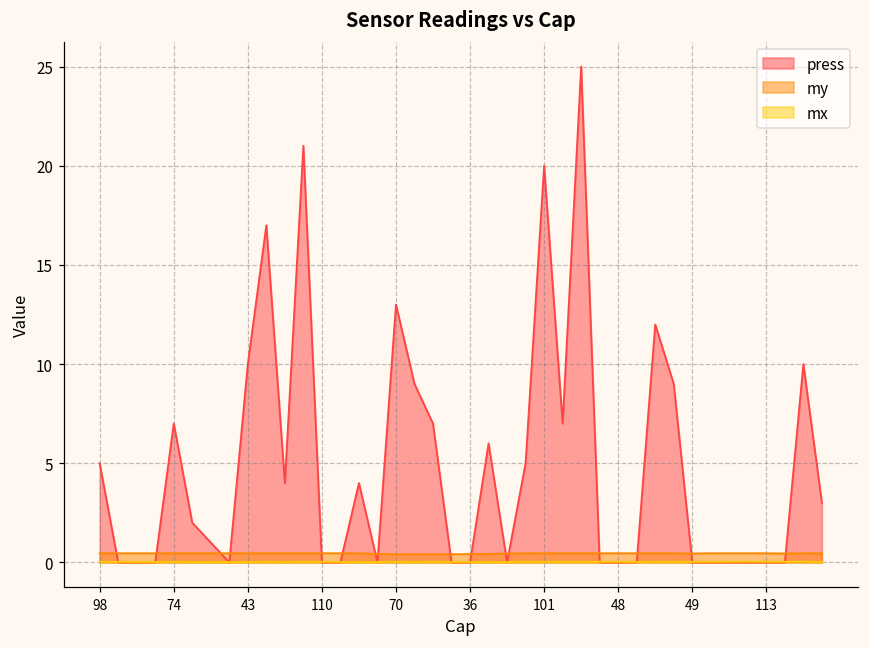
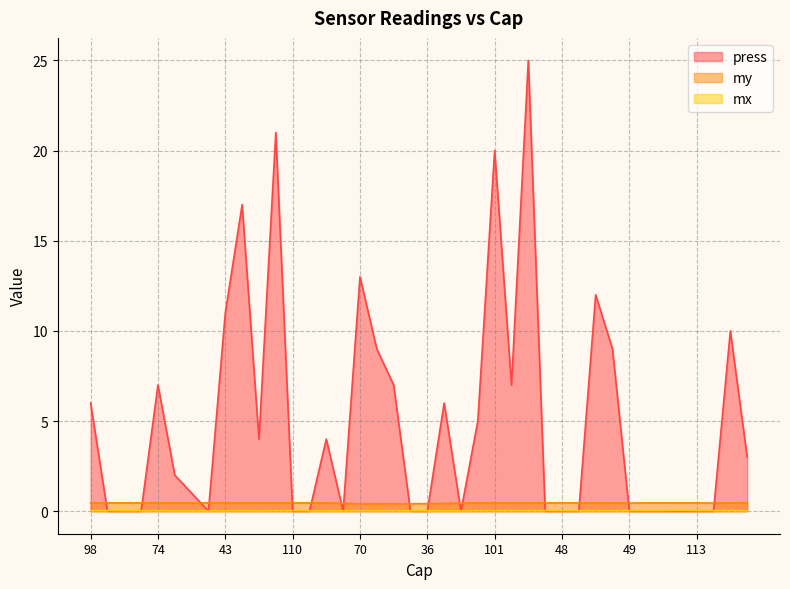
  {
    "press": {
-     "98": 5,
+     "98": 6,
      "74": 7,
-     "43": 10,
+     "43": 11,
      "70": 13,
      "101": 20
    }
  }
